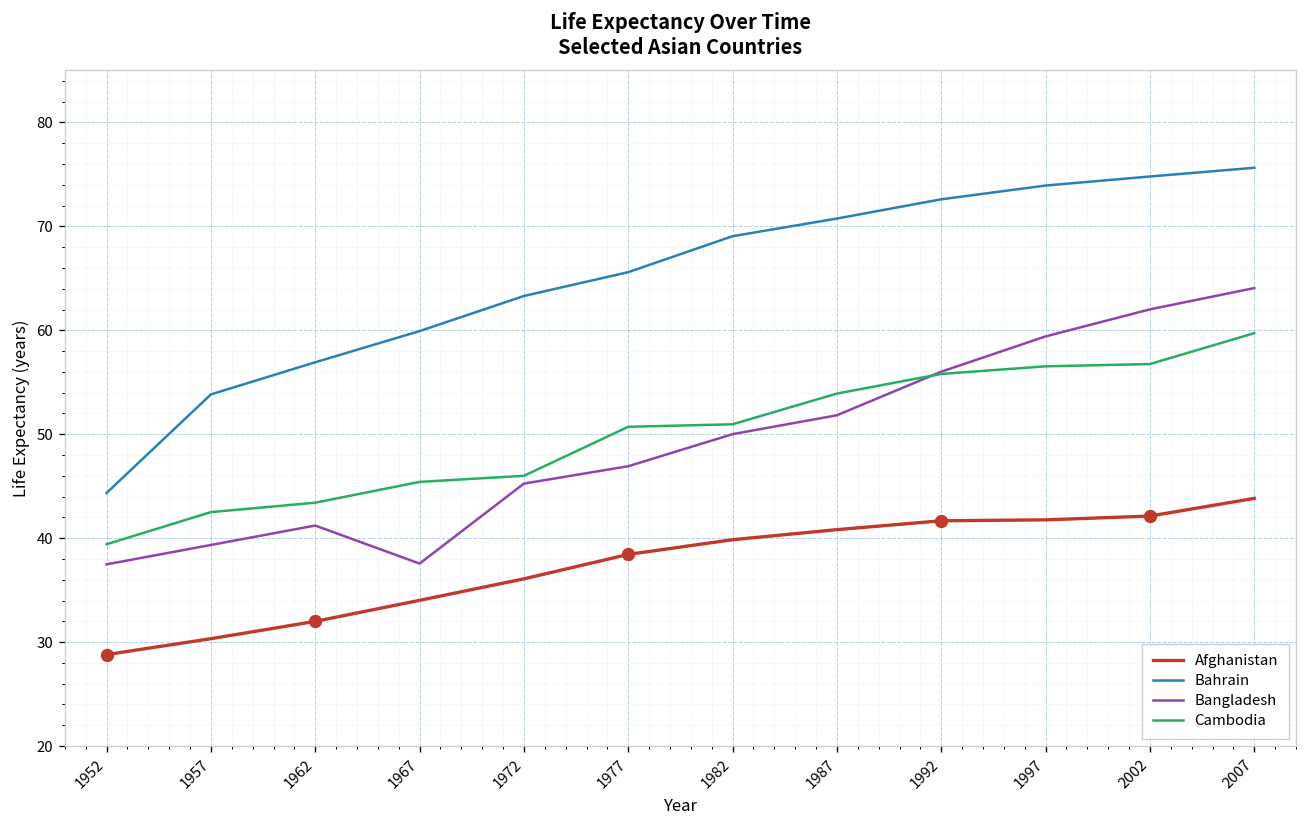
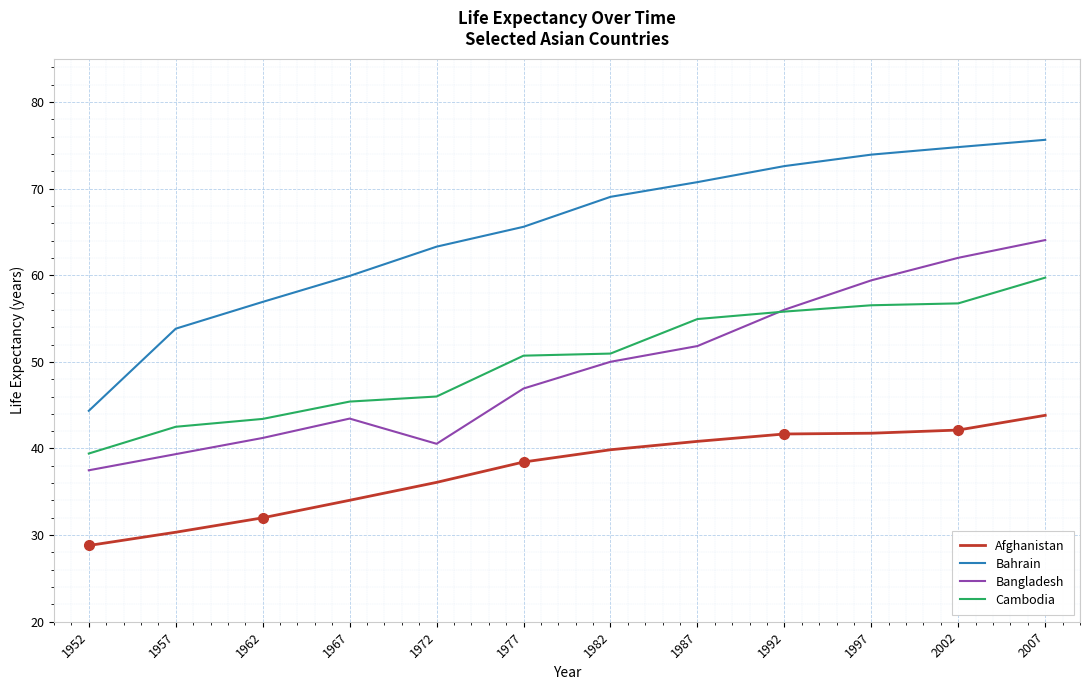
  {
    "Bahrain": {
      "1952": 44,
      "1957": 54,
      "1962": 57,
      "1967": 60,
      "1972": 63,
      "1977": 66,
      "1982": 69,
      "1987": 71,
      "1992": 73,
      "1997": 74,
      "2002": 75,
      "2007": 76
    },
    "Bangladesh": {
      "1952": 37,
      "1957": 39,
      "1962": 41,
-     "1967": 38,
-     "1972": 45,
+     "1967": 43,
+     "1972": 41,
      "1977": 47,
      "1982": 50,
      "1987": 52,
      "1997": 59,
      "2002": 62,
      "2007": 64
    },
    "Cambodia": {
      "1952": 39,
      "1957": 43,
      "1962": 43,
      "1967": 45,
      "1972": 46,
      "1977": 51,
      "1982": 51,
-     "1987": 54,
+     "1987": 55,
      "1997": 57,
      "2002": 57,
      "2007": 60
    }
  }
